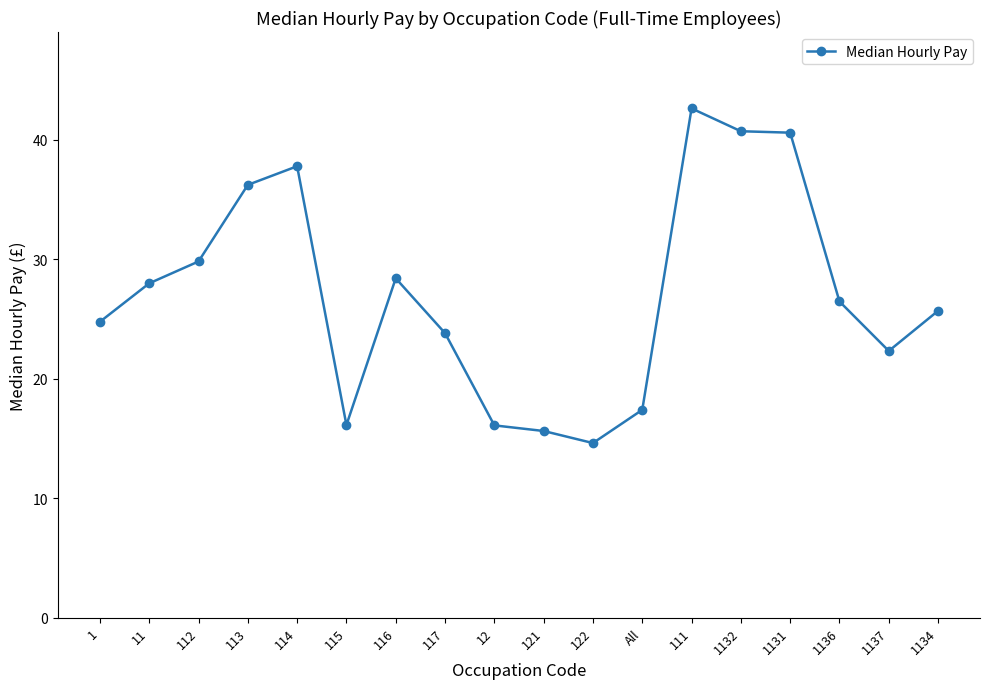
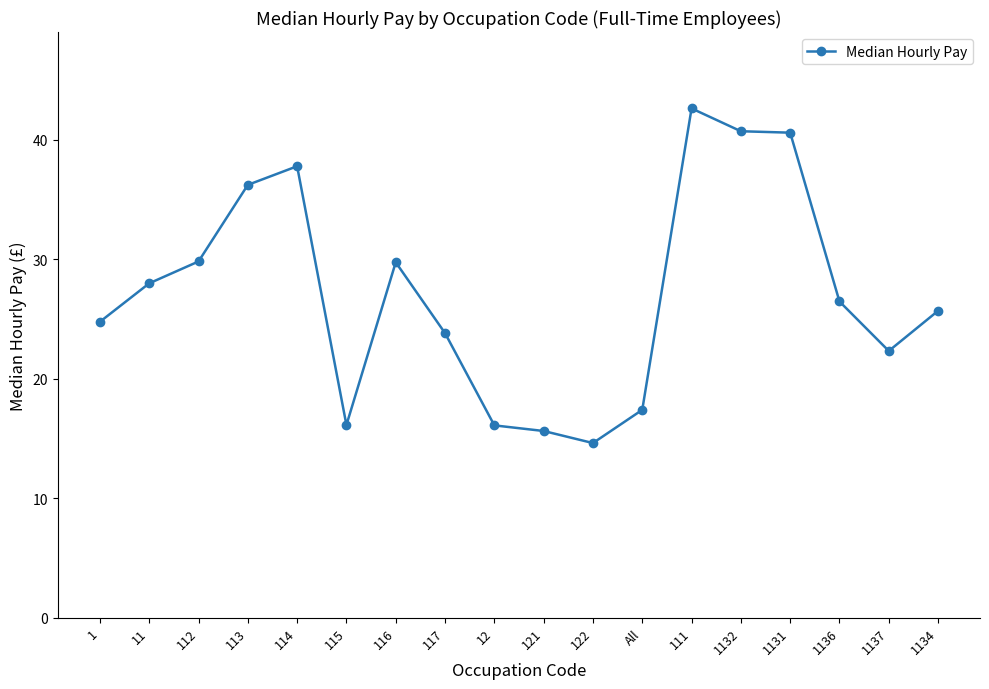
  {
    "1": 24.8,
    "11": 28.0,
    "112": 29.8,
    "113": 36.2,
    "114": 37.8,
    "115": 16.1,
-   "116": 28.4,
+   "116": 29.8,
    "117": 23.8,
    "12": 16.1,
    "121": 15.6,
    "122": 14.6,
    "All": 17.4,
    "111": 42.6,
    "1132": 40.7,
    "1131": 40.6,
    "1136": 26.5,
    "1137": 22.3,
    "1134": 25.7
  }
